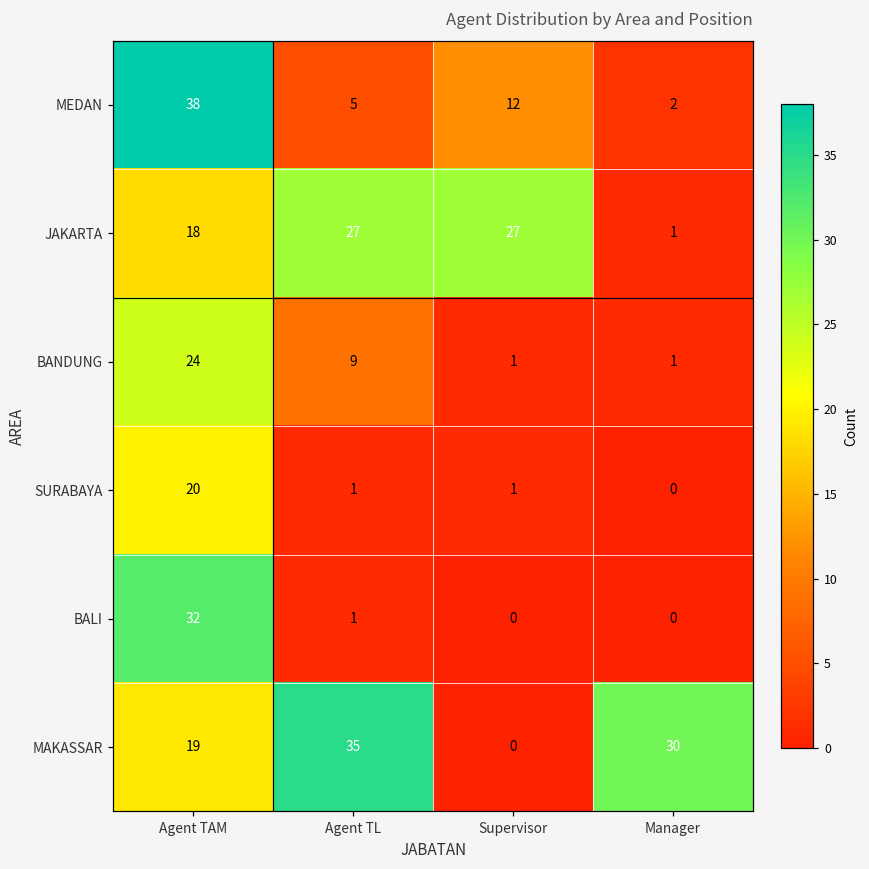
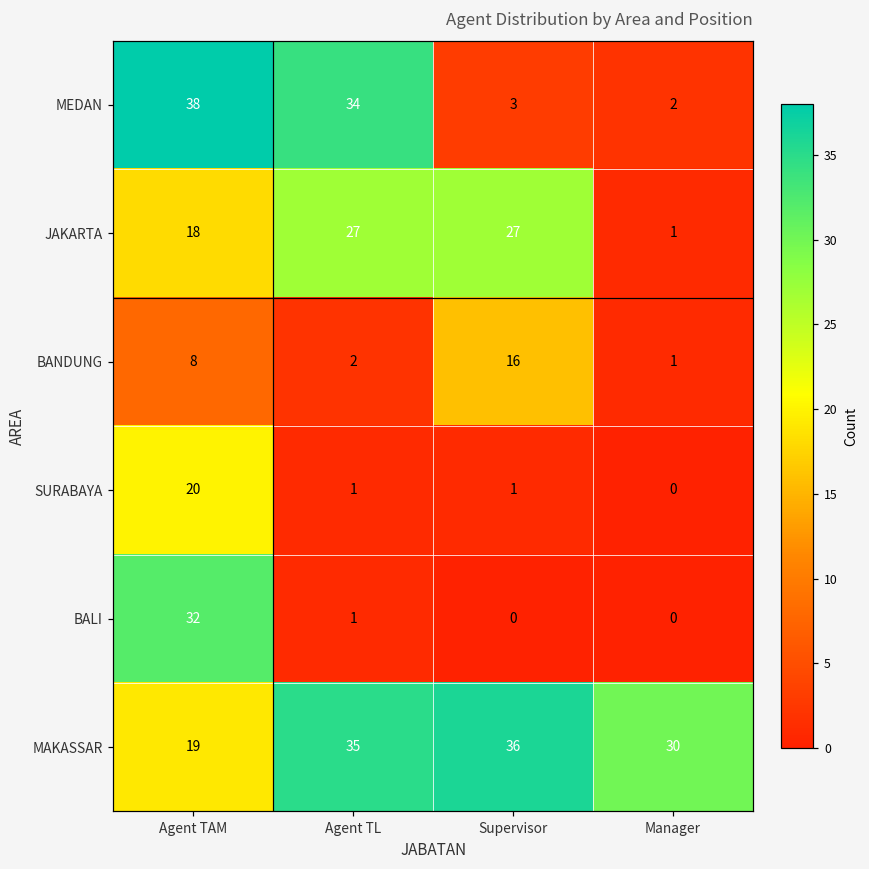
  {
    "MEDAN": {
      "Agent TAM": 38,
-     "Agent TL": 5,
-     "Supervisor": 12,
+     "Agent TL": 34,
+     "Supervisor": 3,
      "Manager": 2
    },
    "JAKARTA": {
      "Agent TAM": 18,
      "Agent TL": 27,
      "Supervisor": 27,
      "Manager": 1
    },
    "BANDUNG": {
-     "Agent TAM": 24,
-     "Agent TL": 9,
-     "Supervisor": 1,
+     "Agent TAM": 8,
+     "Agent TL": 2,
+     "Supervisor": 16,
      "Manager": 1
    },
    "SURABAYA": {
      "Agent TAM": 20,
      "Agent TL": 1,
      "Supervisor": 1,
      "Manager": 0
    },
    "BALI": {
      "Agent TAM": 32,
      "Agent TL": 1,
      "Supervisor": 0,
      "Manager": 0
    },
    "MAKASSAR": {
      "Agent TAM": 19,
      "Agent TL": 35,
-     "Supervisor": 0,
+     "Supervisor": 36,
      "Manager": 30
    }
  }
